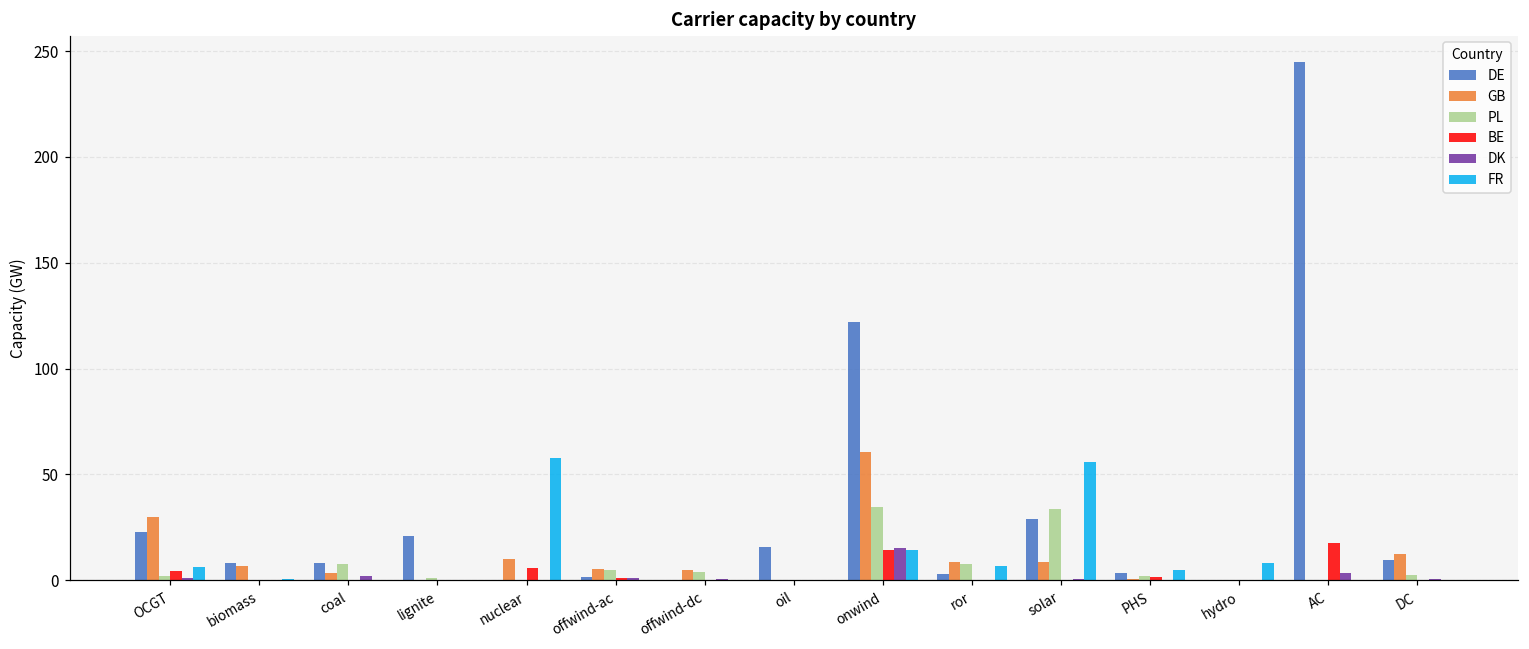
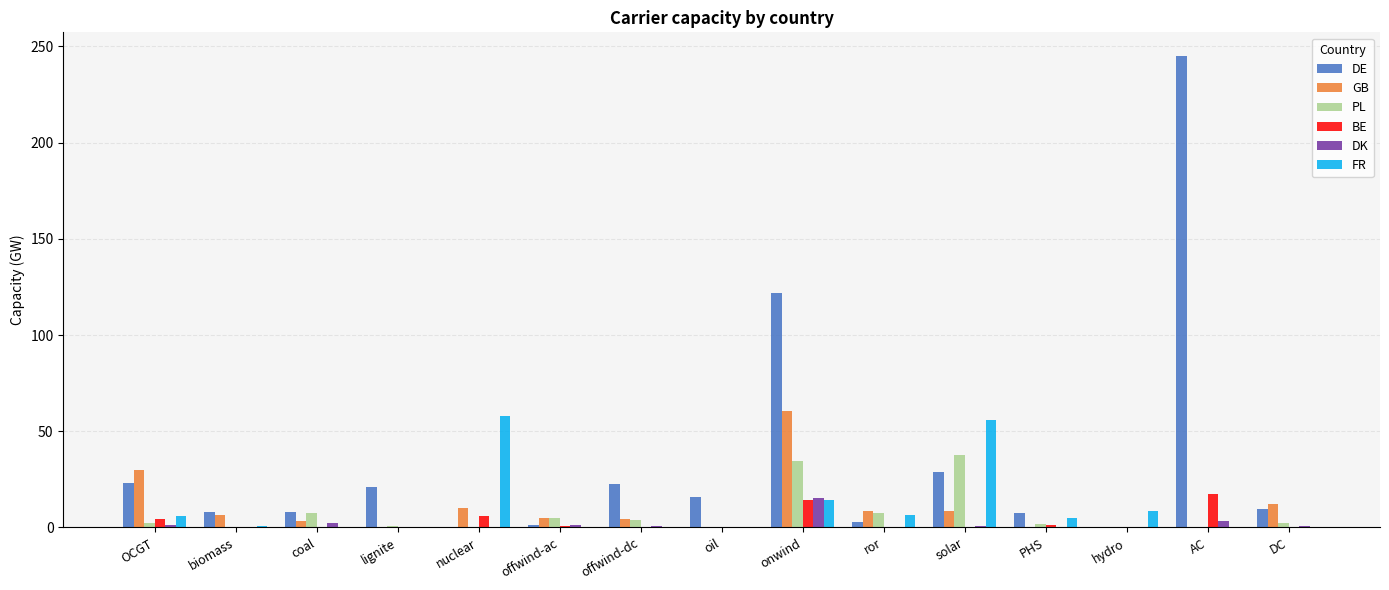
  {
    "DE": {
      "OCGT": 23,
      "biomass": 8,
      "coal": 8,
      "lignite": 21,
      "nuclear": 0,
      "offwind-ac": 1,
-     "offwind-dc": 0,
+     "offwind-dc": 23,
      "oil": 16,
      "onwind": 122,
      "ror": 3,
      "solar": 29,
-     "PHS": 3,
+     "PHS": 8,
      "AC": 245,
      "DC": 9
    },
    "GB": {
      "OCGT": 30,
      "biomass": 7,
      "coal": 3,
      "lignite": 0,
      "nuclear": 10,
      "offwind-ac": 5,
      "offwind-dc": 5,
      "oil": 0,
      "onwind": 60,
      "ror": 9,
      "solar": 8,
      "AC": 0,
      "DC": 12
    },
    "PL": {
      "OCGT": 2,
      "biomass": 0,
      "coal": 8,
      "nuclear": 0,
      "offwind-ac": 5,
      "offwind-dc": 4,
      "onwind": 35,
      "ror": 8,
-     "solar": 34,
+     "solar": 38,
      "PHS": 2,
      "AC": 0,
      "DC": 3
    },
    "BE": {
      "OCGT": 5,
      "coal": 0,
      "lignite": 0,
      "nuclear": 6,
      "offwind-dc": 0,
      "onwind": 14,
      "solar": 0,
      "PHS": 1,
      "AC": 18,
      "DC": 0
    },
    "DK": {
      "coal": 2,
      "lignite": 0,
      "nuclear": 0,
      "oil": 0,
      "onwind": 15,
      "ror": 0,
      "PHS": 0,
      "hydro": 0,
      "AC": 3
    },
    "FR": {
      "OCGT": 6,
      "coal": 0,
      "lignite": 0,
      "nuclear": 58,
      "offwind-ac": 0,
      "offwind-dc": 0,
      "onwind": 14,
      "ror": 7,
      "solar": 56,
      "PHS": 5,
      "hydro": 8,
      "AC": 0,
      "DC": 0
    }
  }
